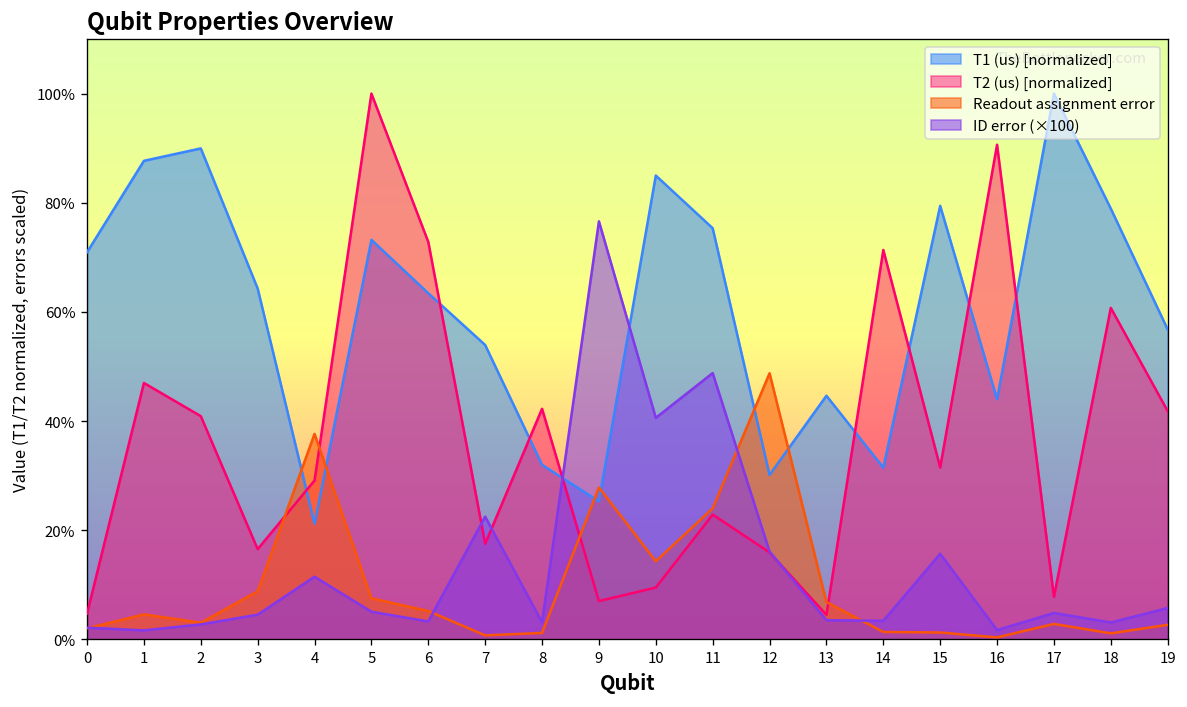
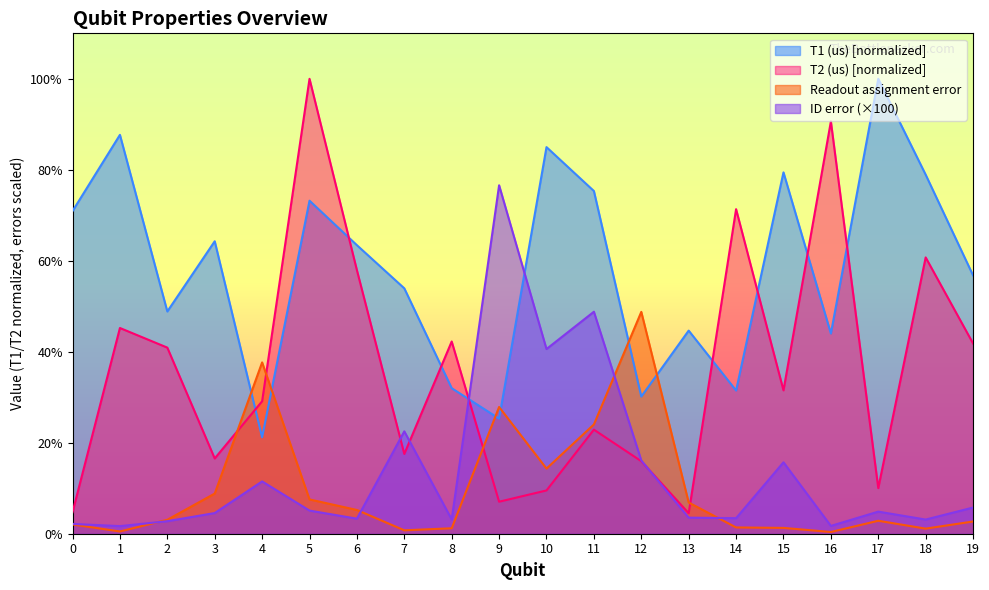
  {
    "T1 (us) [normalized]": {
      "0": "71%",
      "1": "88%",
-     "2": "90%",
+     "2": "49%",
      "3": "64%",
      "4": "21%",
      "5": "73%",
      "6": "63%",
      "7": "54%",
      "8": "32%",
      "9": "25%",
      "10": "85%",
      "11": "75%",
      "12": "30%",
      "13": "45%",
      "14": "31%",
      "15": "79%",
      "16": "44%",
      "18": "79%",
      "19": "57%"
    },
    "T2 (us) [normalized]": {
      "0": "5%",
-     "1": "47%",
+     "1": "45%",
      "2": "41%",
      "3": "17%",
      "4": "29%",
      "5": "100%",
-     "6": "73%",
+     "6": "58%",
      "7": "18%",
      "8": "42%",
      "9": "7%",
      "10": "10%",
      "11": "23%",
      "13": "5%",
      "14": "71%",
      "15": "32%",
      "16": "91%",
-     "17": "8%",
+     "17": "10%",
      "18": "61%",
      "19": "42%"
    },
    "Readout assignment error": {
-     "1": "5%",
+     "1": "1%",
      "3": "9%",
      "4": "38%",
      "5": "8%",
      "6": "5%",
      "7": "1%",
      "8": "1%",
      "9": "28%",
      "10": "14%",
      "11": "24%",
      "12": "49%",
      "13": "7%",
      "14": "1%",
      "15": "1%",
      "16": "0%",
      "17": "3%",
      "18": "1%",
      "19": "3%"
    },
    "ID error (×100)": {
      "1": "2%",
      "3": "5%",
      "4": "12%",
      "5": "5%",
      "6": "3%",
      "7": "23%",
      "8": "3%",
      "9": "77%",
      "10": "41%",
      "11": "49%",
      "13": "4%",
      "14": "3%",
      "15": "16%",
      "16": "2%",
      "17": "5%",
      "18": "3%",
      "19": "6%"
    }
  }
